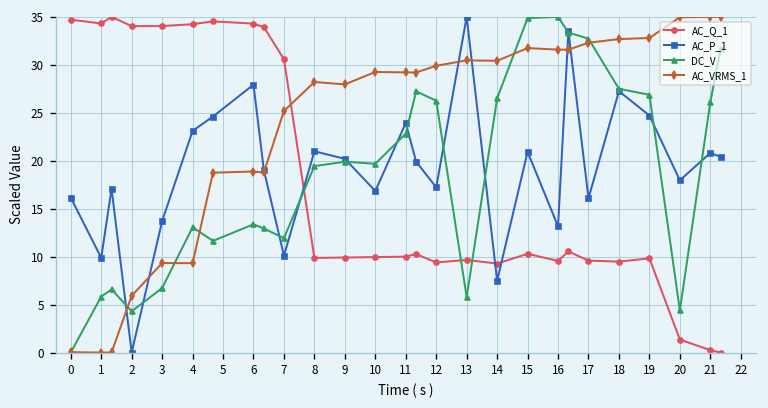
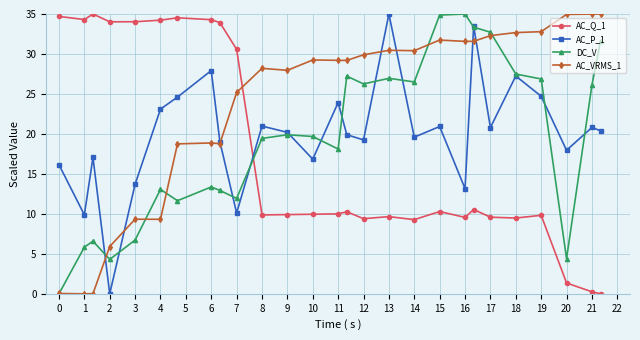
  {
    "AC_P_1": {
      "0": 16,
      "1": 10,
      "2": 0,
      "3": 14,
      "4": 23,
      "6": 28,
      "7": 10,
      "8": 21,
      "10": 17,
      "11": 24,
-     "12": 17,
+     "12": 19,
      "13": 35,
-     "14": 7,
+     "14": 20,
      "15": 21,
      "16": 13,
-     "17": 16,
+     "17": 21,
      "19": 25,
      "20": 18,
      "21": 21
    },
    "DC_V": {
      "1": 6,
      "2": 4,
      "3": 7,
      "4": 13,
      "6": 13,
      "7": 12,
      "8": 19,
      "10": 20,
-     "11": 23,
+     "11": 18,
      "12": 26,
-     "13": 6,
+     "13": 27,
      "14": 27,
      "15": 35,
      "16": 35,
      "17": 33,
      "19": 27,
      "20": 4,
      "21": 26
    }
  }
